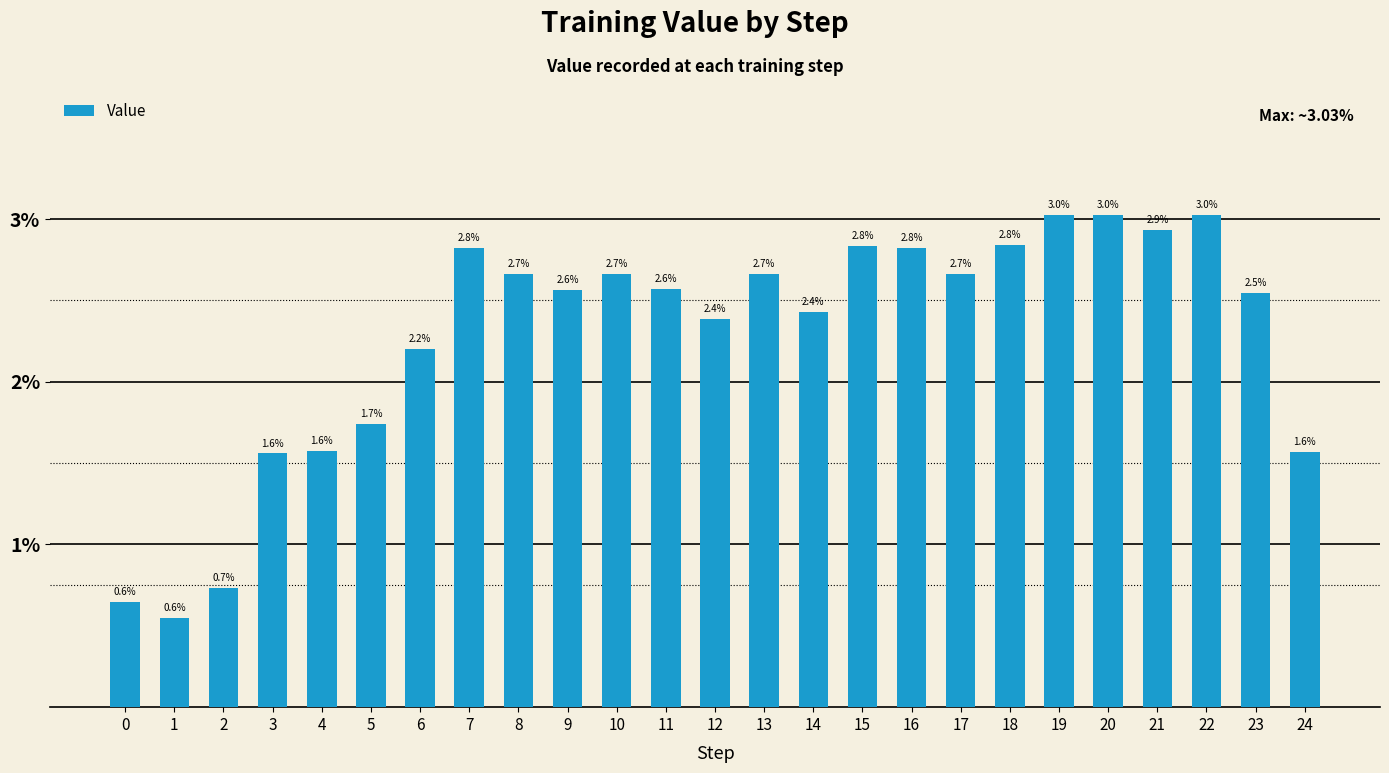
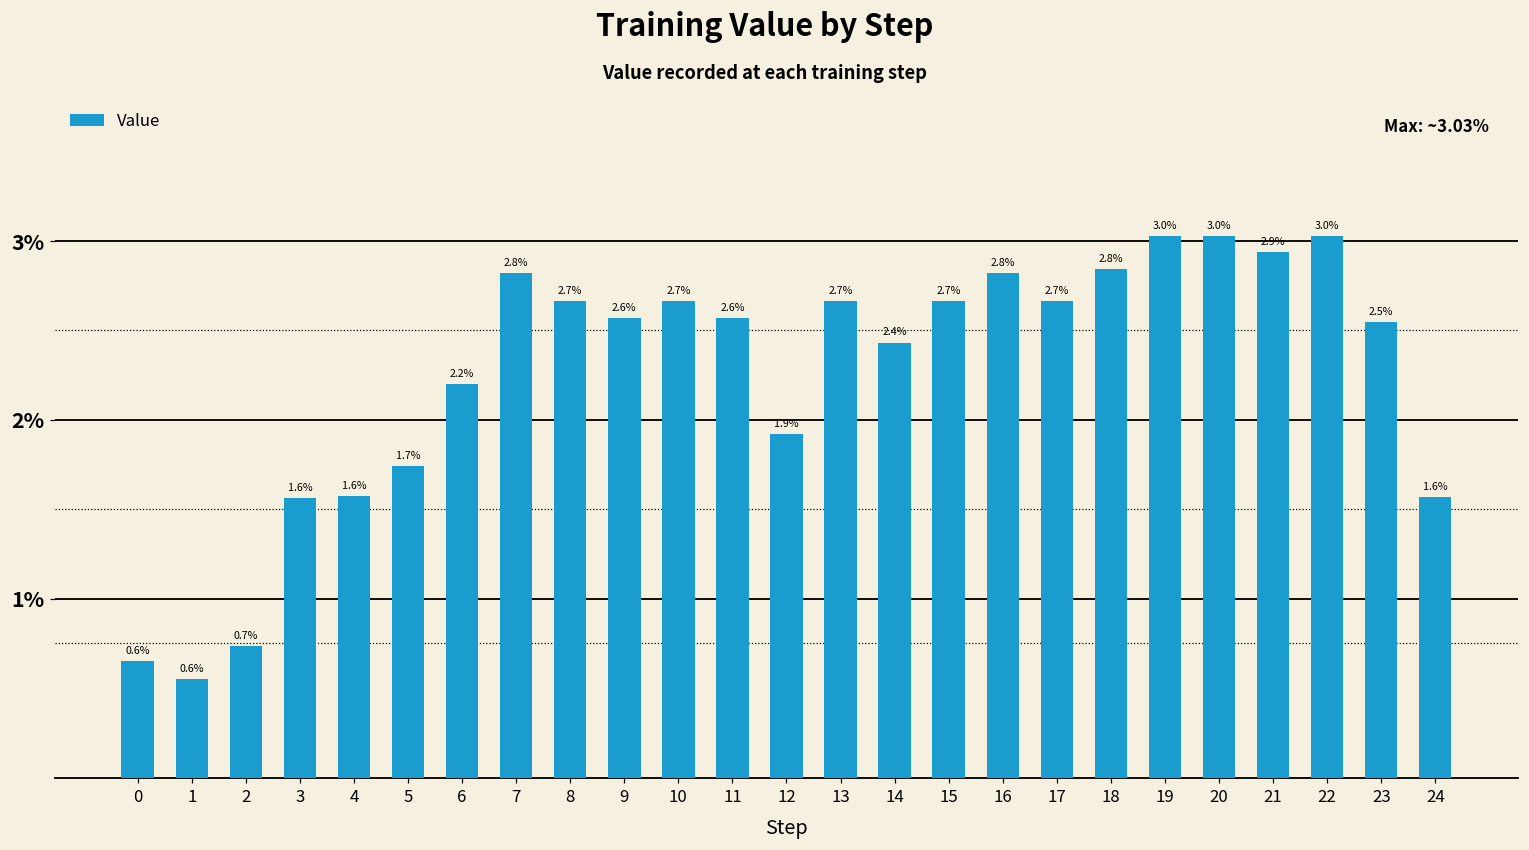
  {
    "0": "0.6%",
    "1": "0.6%",
    "2": "0.7%",
    "3": "1.6%",
    "4": "1.6%",
    "5": "1.7%",
    "6": "2.2%",
    "7": "2.8%",
    "8": "2.7%",
    "9": "2.6%",
    "10": "2.7%",
    "11": "2.6%",
-   "12": "2.4%",
+   "12": "1.9%",
    "13": "2.7%",
    "14": "2.4%",
-   "15": "2.8%",
+   "15": "2.7%",
    "16": "2.8%",
    "17": "2.7%",
    "18": "2.8%",
    "19": "3.0%",
    "20": "3.0%",
    "21": "2.9%",
    "22": "3.0%",
    "23": "2.5%",
    "24": "1.6%"
  }
